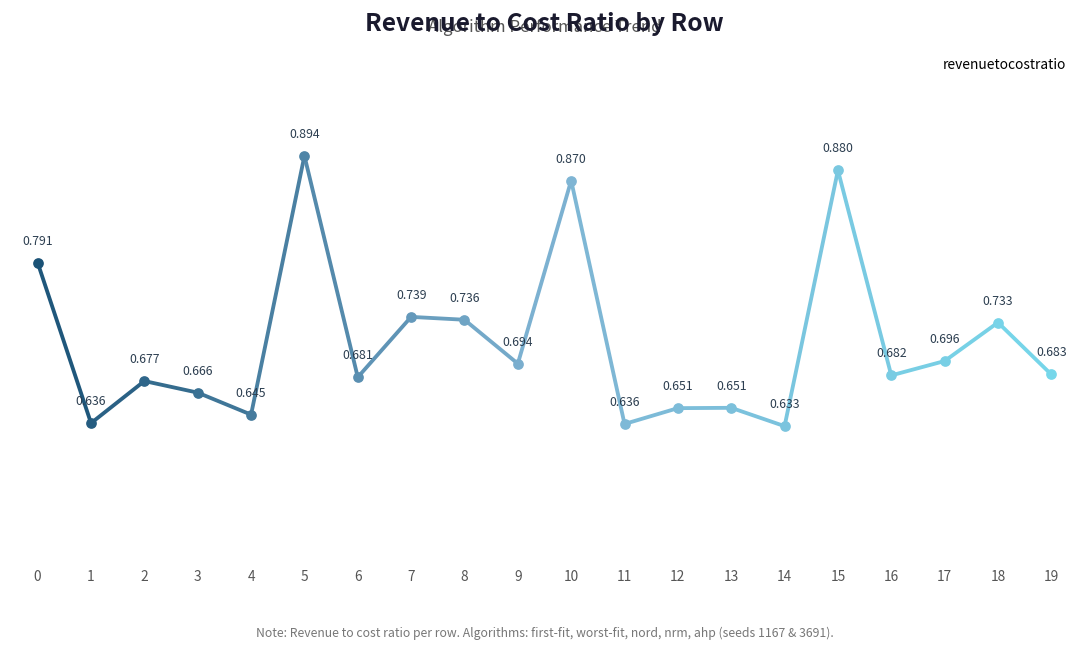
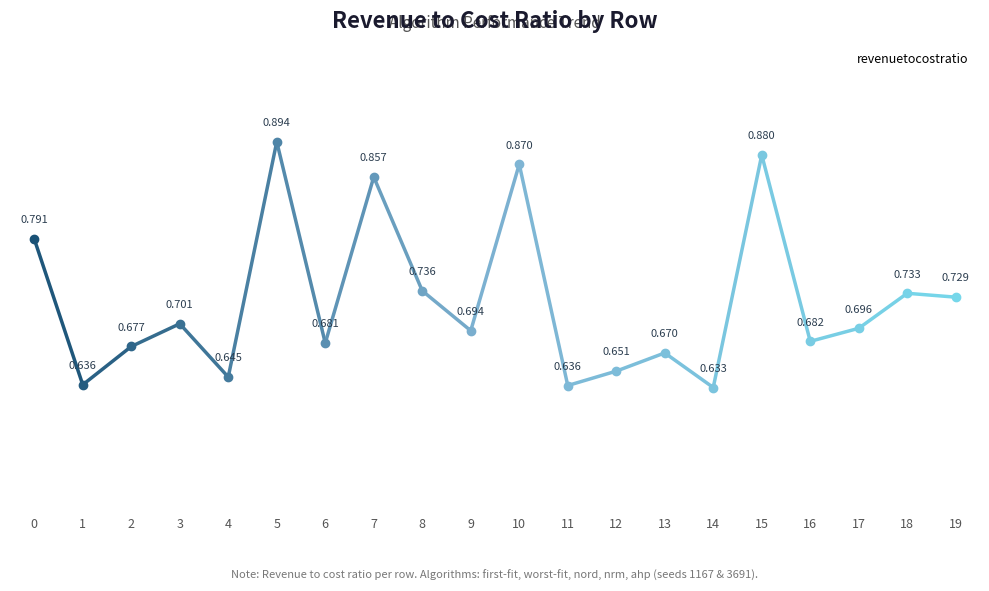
  {
    "revenuetocostratio": {
-     "3": 0.666,
-     "7": 0.739,
-     "13": 0.651,
-     "19": 0.683
+     "3": 0.701,
+     "7": 0.857,
+     "13": 0.670,
+     "19": 0.729
    }
  }
